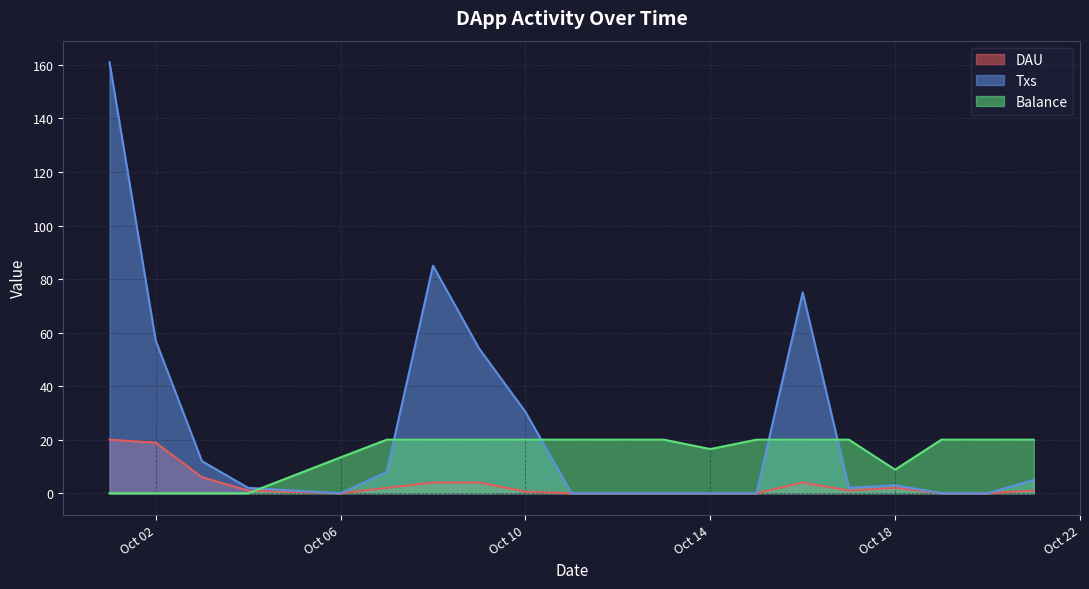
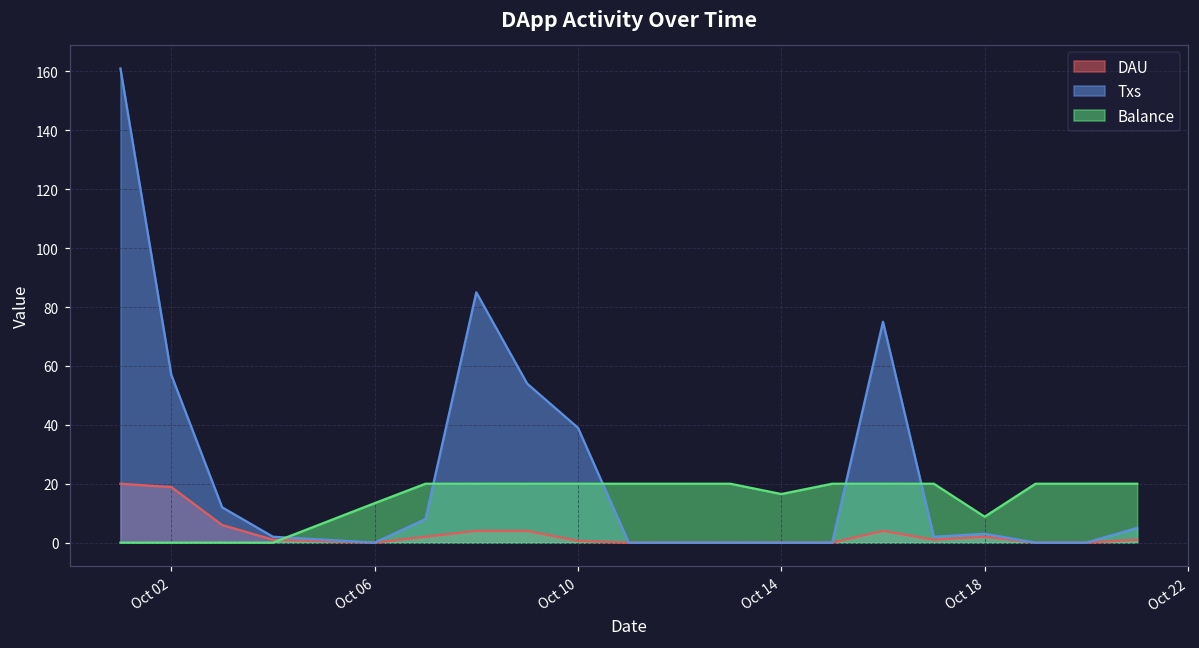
  {
    "DAU": {
      "Oct 02": 19,
      "Oct 10": 1,
      "Oct 18": 2
    },
    "Txs": {
      "Oct 02": 57,
-     "Oct 10": 30,
+     "Oct 10": 39,
      "Oct 18": 3
    },
    "Balance": {
      "Oct 02": 0,
      "Oct 06": 13,
      "Oct 10": 20,
      "Oct 14": 17,
      "Oct 18": 9
    }
  }
